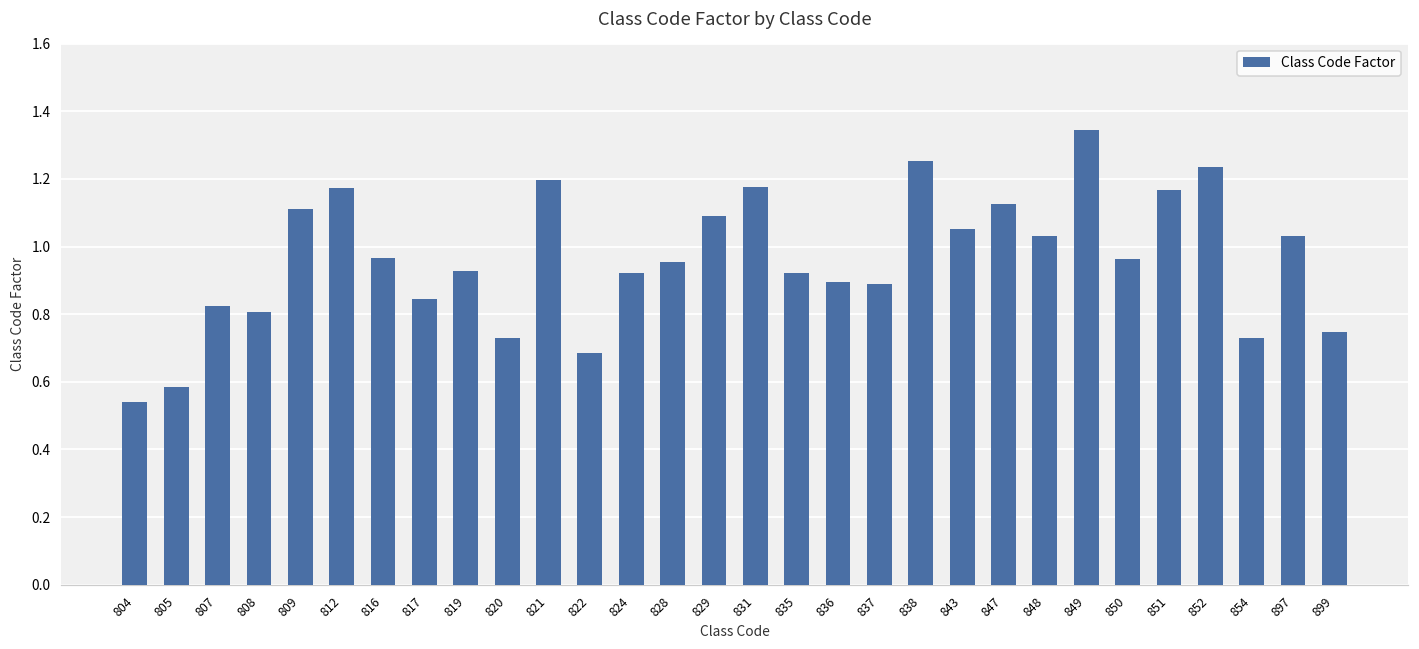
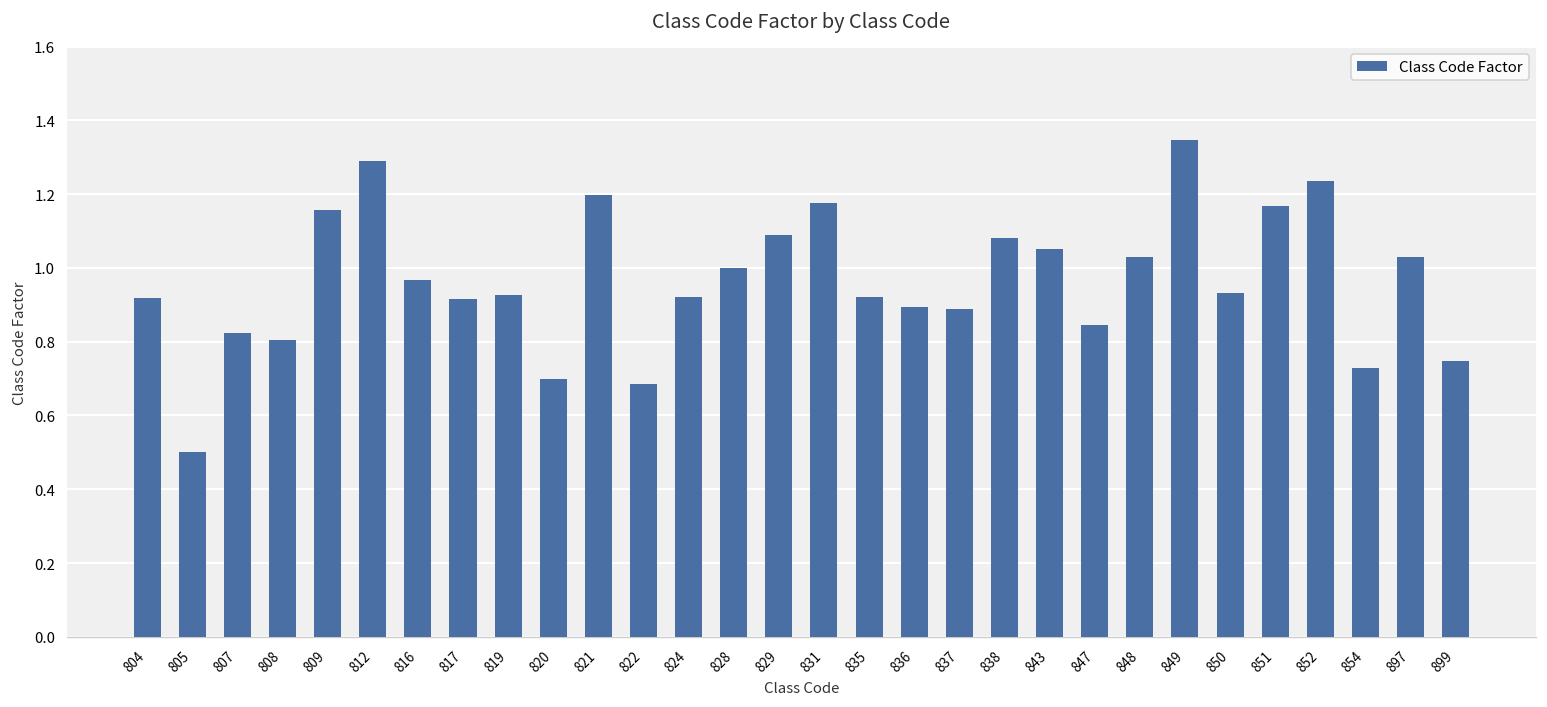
  {
-   "804": 0.54,
-   "805": 0.58,
+   "804": 0.92,
+   "805": 0.50,
    "807": 0.82,
    "808": 0.81,
-   "809": 1.11,
-   "812": 1.17,
+   "809": 1.16,
+   "812": 1.29,
    "816": 0.97,
-   "817": 0.84,
+   "817": 0.91,
    "819": 0.93,
-   "820": 0.73,
+   "820": 0.70,
    "821": 1.20,
    "822": 0.69,
    "824": 0.92,
-   "828": 0.96,
+   "828": 1.00,
    "829": 1.09,
    "831": 1.18,
    "835": 0.92,
    "836": 0.89,
    "837": 0.89,
-   "838": 1.25,
+   "838": 1.08,
    "843": 1.05,
-   "847": 1.13,
+   "847": 0.85,
    "848": 1.03,
    "849": 1.35,
-   "850": 0.96,
+   "850": 0.93,
    "851": 1.17,
    "852": 1.23,
    "854": 0.73,
    "897": 1.03,
    "899": 0.75
  }
